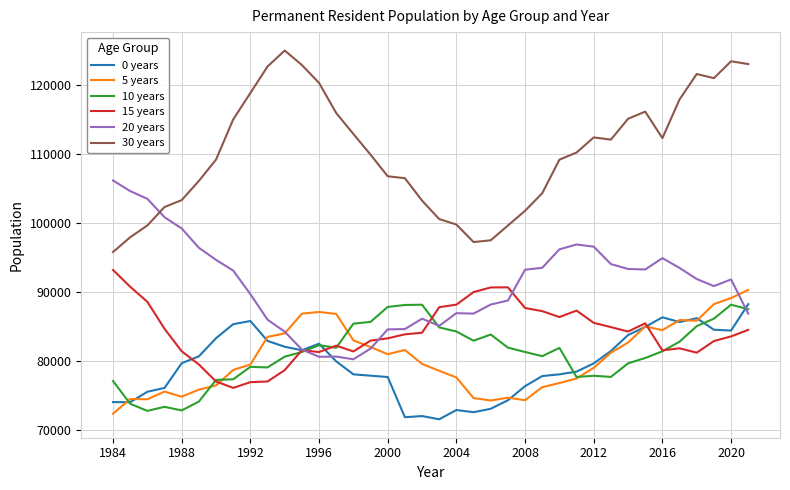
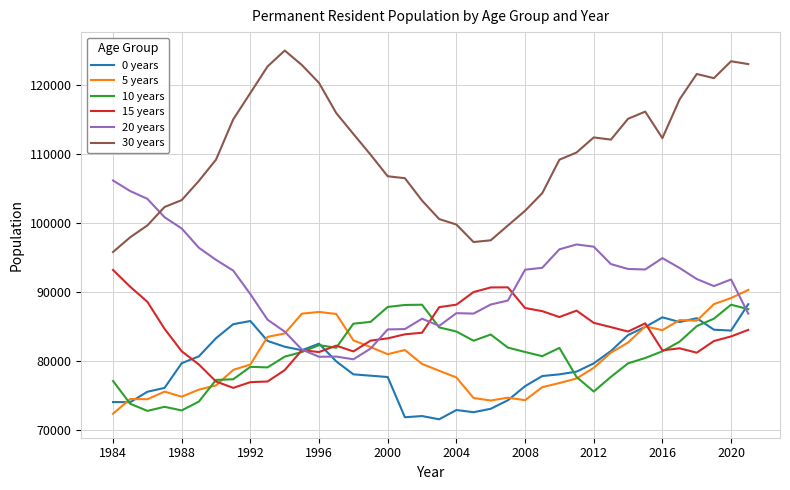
  {
    "0 years": {
      "1984": 74000,
      "1988": 80000,
      "1992": 86000,
      "2000": 78000,
      "2004": 73000,
      "2008": 76000,
      "2012": 80000,
      "2016": 86000,
      "2020": 84000
    },
    "5 years": {
      "1984": 72000,
      "1988": 75000,
      "1996": 87000,
      "2000": 81000,
      "2004": 78000,
      "2008": 74000,
      "2012": 79000,
      "2016": 84000,
      "2020": 89000
    },
    "10 years": {
      "1984": 77000,
      "1988": 73000,
      "2000": 88000,
      "2004": 84000,
      "2008": 81000,
-     "2012": 78000,
+     "2012": 76000,
      "2020": 88000
    },
    "15 years": {
      "1984": 93000,
      "1988": 81000,
      "1992": 77000,
      "1996": 81000,
      "2000": 83000,
      "2004": 88000,
      "2008": 88000,
      "2012": 85000,
      "2020": 84000
    },
    "20 years": {
      "1984": 106000,
      "1988": 99000,
      "1992": 90000,
      "1996": 81000,
      "2000": 85000,
      "2004": 87000,
      "2008": 93000,
      "2012": 97000,
      "2016": 95000,
      "2020": 92000
    },
    "30 years": {
      "1984": 96000,
      "1988": 103000,
      "1992": 119000,
      "1996": 120000,
      "2000": 107000,
      "2004": 100000,
      "2008": 102000,
      "2012": 112000,
      "2016": 112000,
      "2020": 123000
    }
  }
